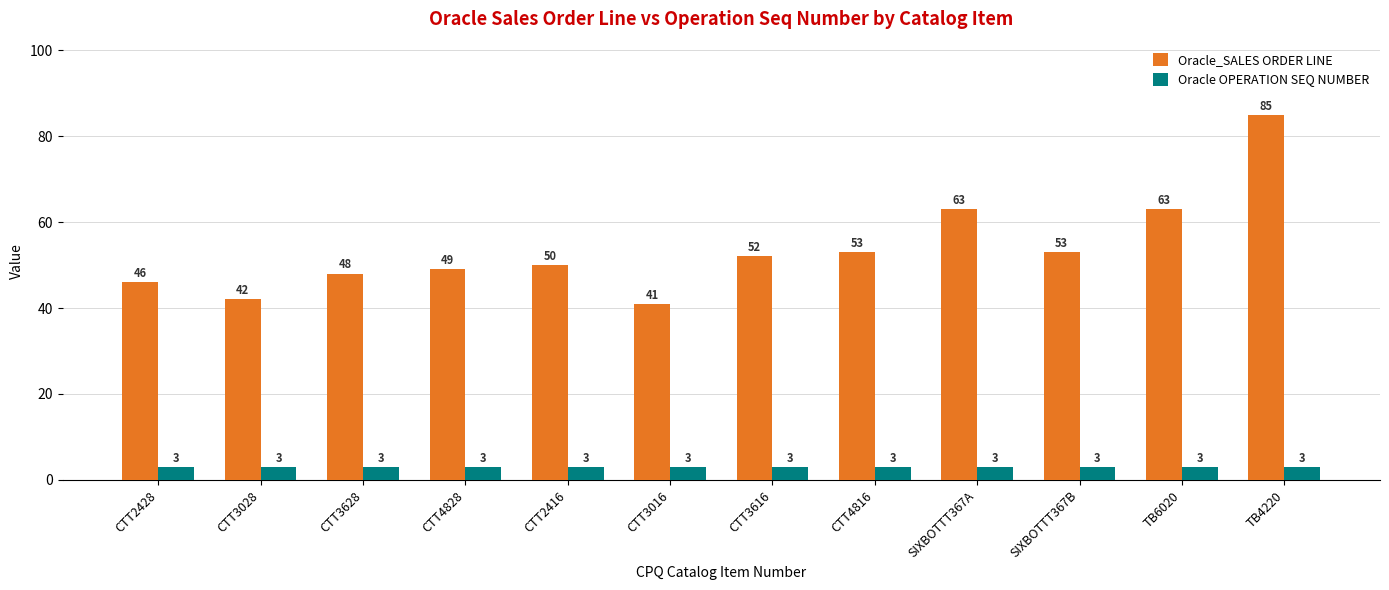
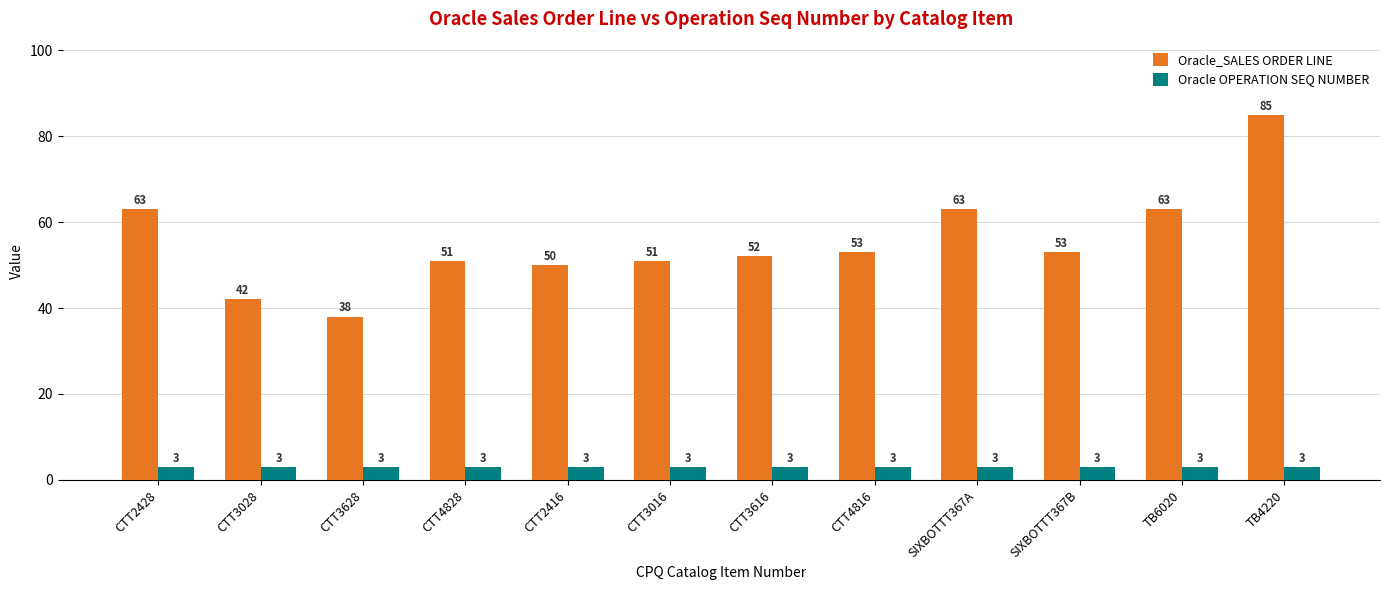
  {
    "Oracle_SALES ORDER LINE": {
-     "CTT2428": 46,
+     "CTT2428": 63,
      "CTT3028": 42,
-     "CTT3628": 48,
-     "CTT4828": 49,
+     "CTT3628": 38,
+     "CTT4828": 51,
      "CTT2416": 50,
-     "CTT3016": 41,
+     "CTT3016": 51,
      "CTT3616": 52,
      "CTT4816": 53,
      "SIXBOTTT367A": 63,
      "SIXBOTTT367B": 53,
      "TB6020": 63,
      "TB4220": 85
    },
    "Oracle OPERATION SEQ NUMBER": {
      "CTT2428": 3,
      "CTT3028": 3,
      "CTT3628": 3,
      "CTT4828": 3,
      "CTT2416": 3,
      "CTT3016": 3,
      "CTT3616": 3,
      "CTT4816": 3,
      "SIXBOTTT367A": 3,
      "SIXBOTTT367B": 3,
      "TB6020": 3,
      "TB4220": 3
    }
  }
